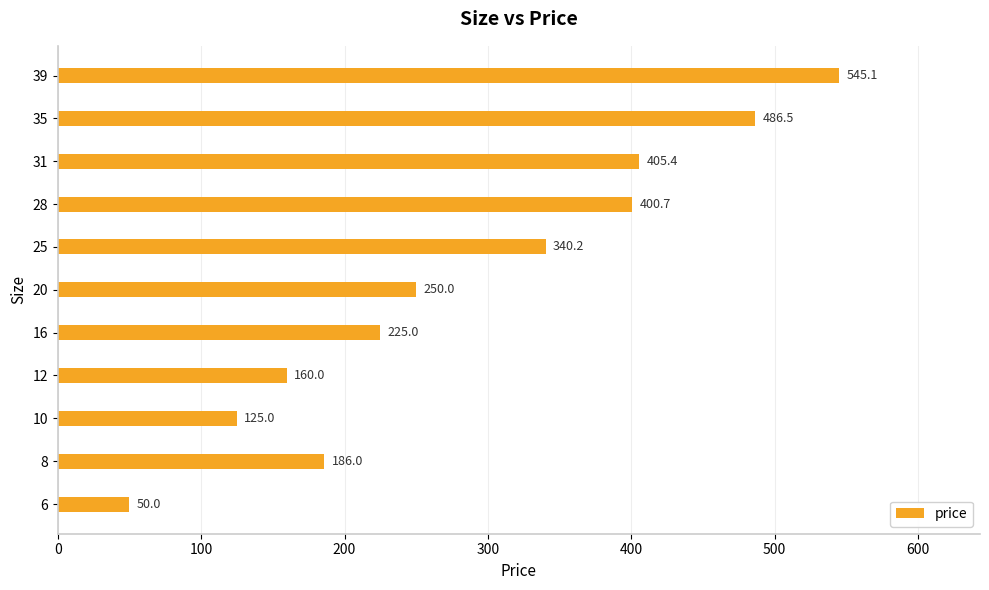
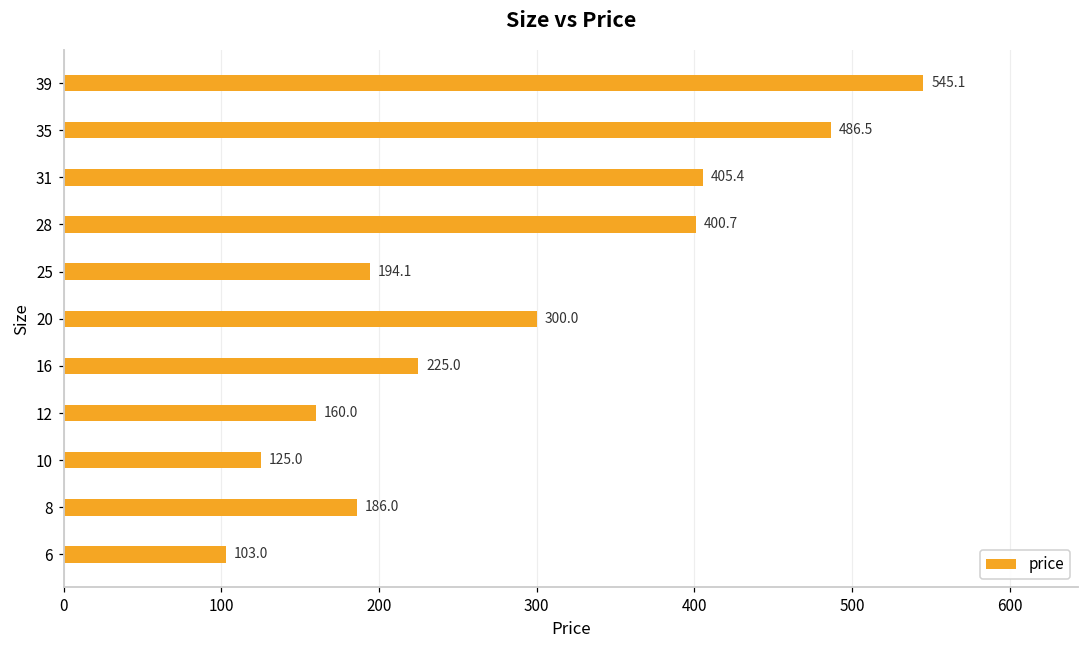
  {
    "39": 545.1,
    "35": 486.5,
    "31": 405.4,
    "28": 400.7,
-   "25": 340.2,
-   "20": 250.0,
+   "25": 194.1,
+   "20": 300.0,
    "16": 225.0,
    "12": 160.0,
    "10": 125.0,
    "8": 186.0,
-   "6": 50.0
+   "6": 103.0
  }
